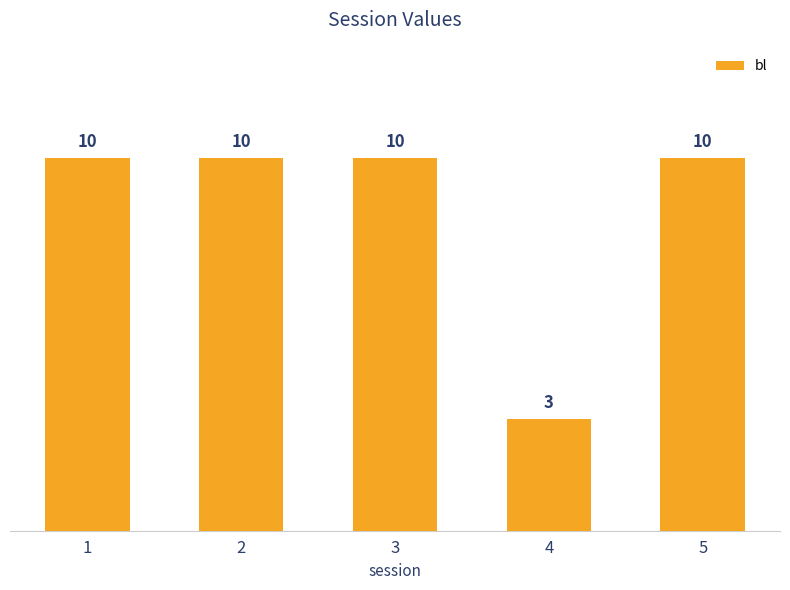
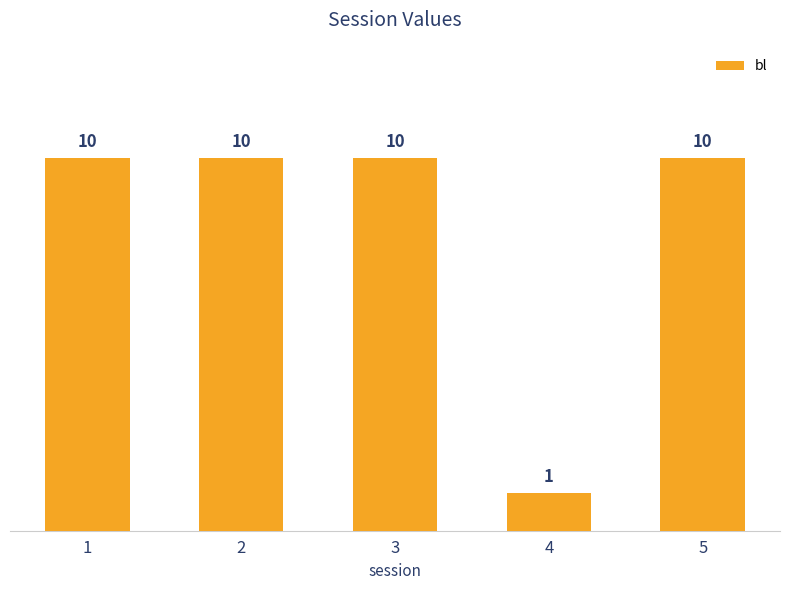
  {
    "1": 10,
    "2": 10,
    "3": 10,
-   "4": 3,
+   "4": 1,
    "5": 10
  }
